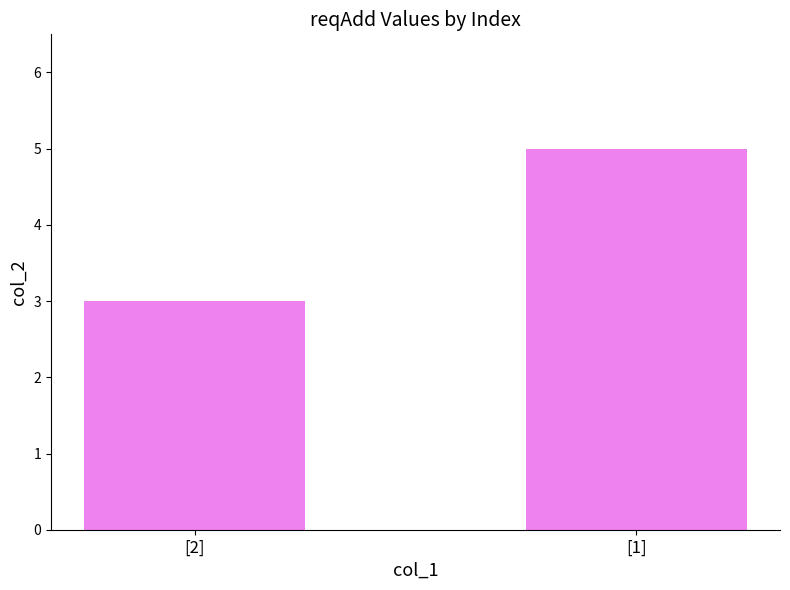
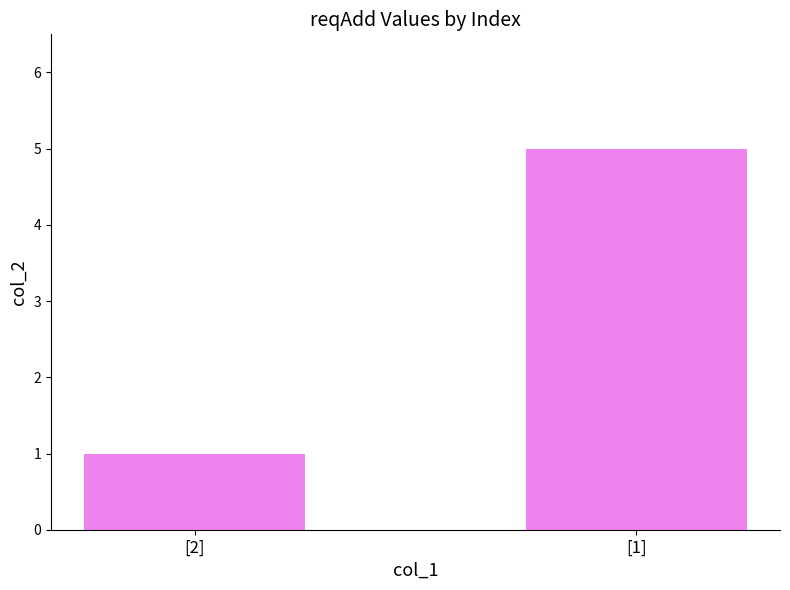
  {
-   "[2]": 3,
+   "[2]": 1,
    "[1]": 5
  }
